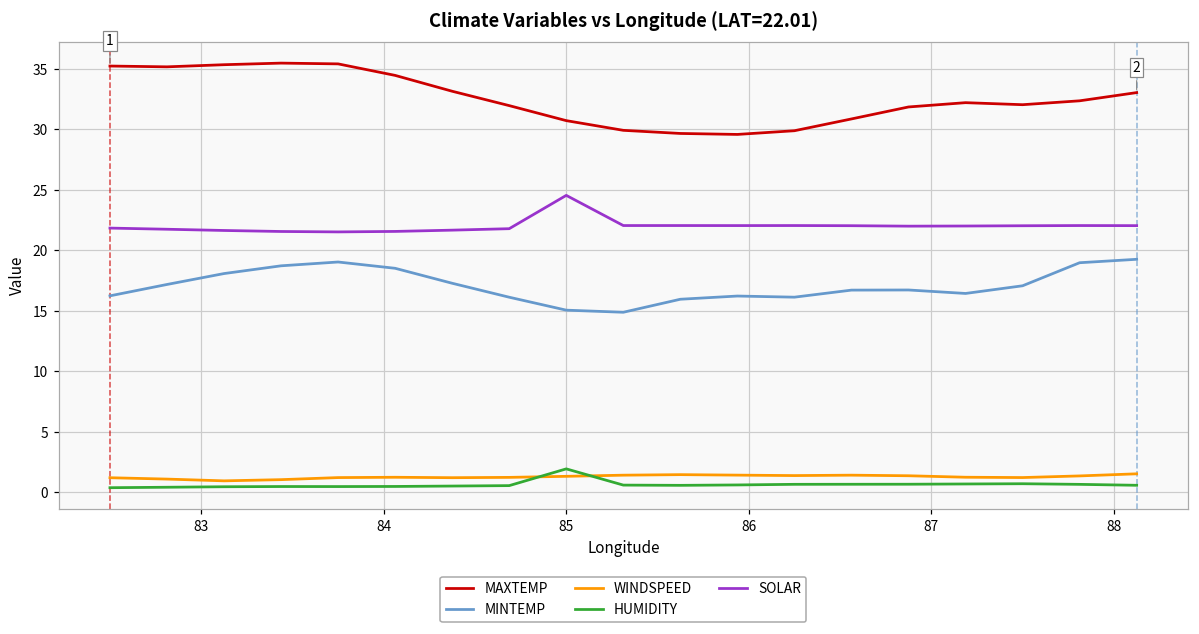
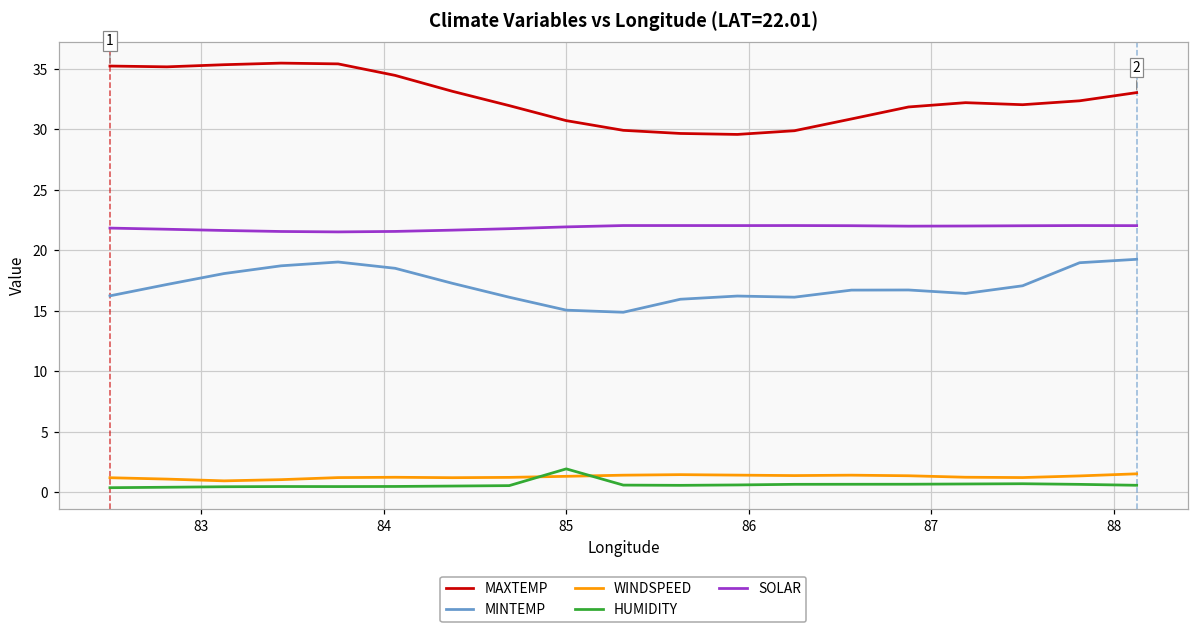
  {
    "MAXTEMP": {
      "85": 30.7
    },
    "MINTEMP": {
      "85": 15.1
    },
    "WINDSPEED": {
      "85": 1.3
    },
    "HUMIDITY": {
      "85": 1.9
    },
    "SOLAR": {
-     "85": 24.5
+     "85": 21.9
    }
  }
